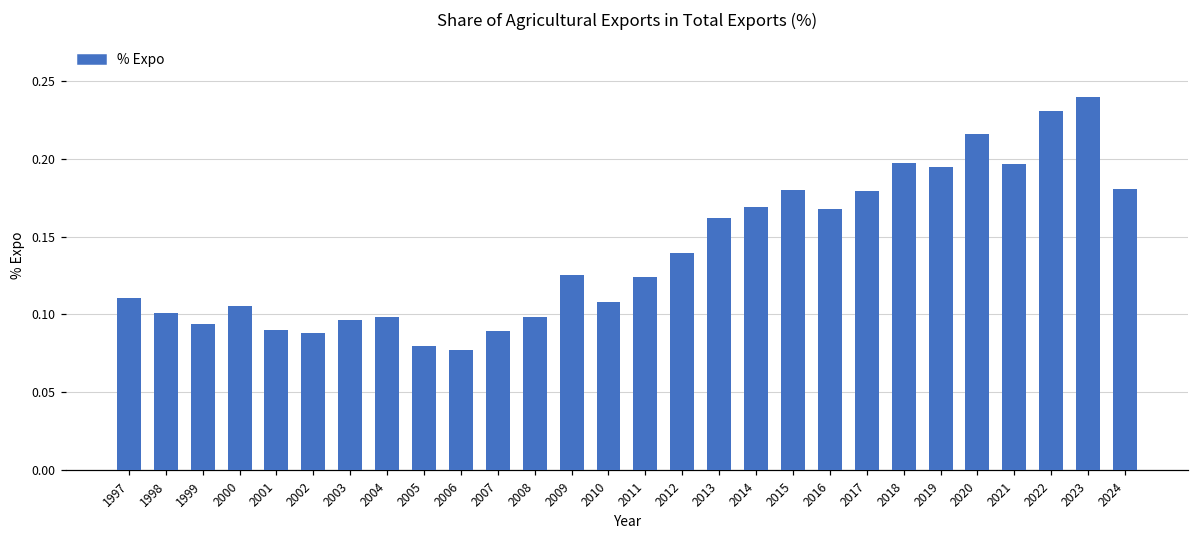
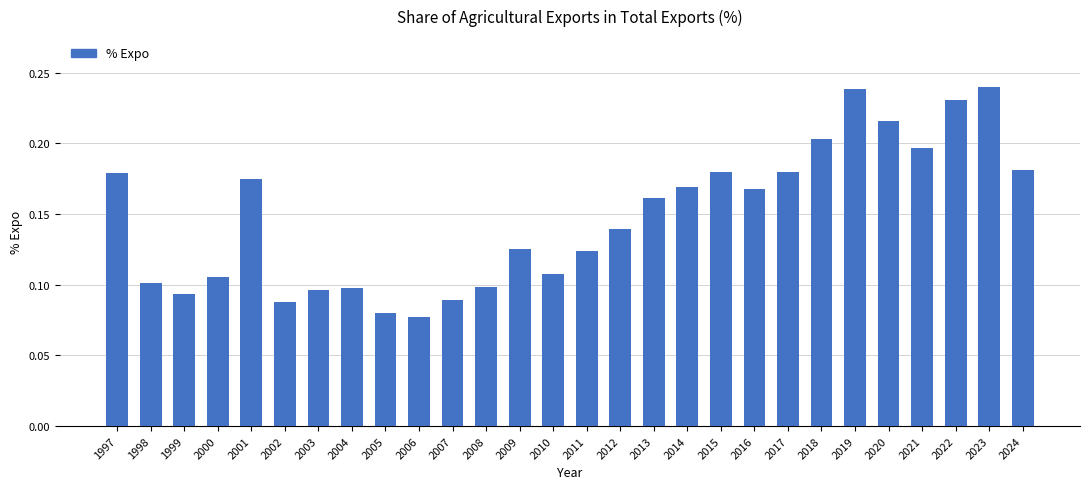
  {
-   "1997": 0.111,
+   "1997": 0.179,
    "1998": 0.101,
    "1999": 0.094,
    "2000": 0.105,
-   "2001": 0.090,
+   "2001": 0.175,
    "2002": 0.088,
    "2003": 0.096,
    "2004": 0.098,
    "2005": 0.080,
    "2006": 0.077,
    "2007": 0.089,
    "2008": 0.098,
    "2009": 0.126,
    "2010": 0.108,
    "2011": 0.124,
    "2012": 0.140,
    "2013": 0.162,
    "2014": 0.169,
    "2015": 0.180,
    "2016": 0.168,
    "2017": 0.179,
-   "2018": 0.197,
-   "2019": 0.195,
+   "2018": 0.203,
+   "2019": 0.238,
    "2020": 0.216,
    "2021": 0.196,
    "2022": 0.231,
    "2023": 0.240,
    "2024": 0.181
  }
